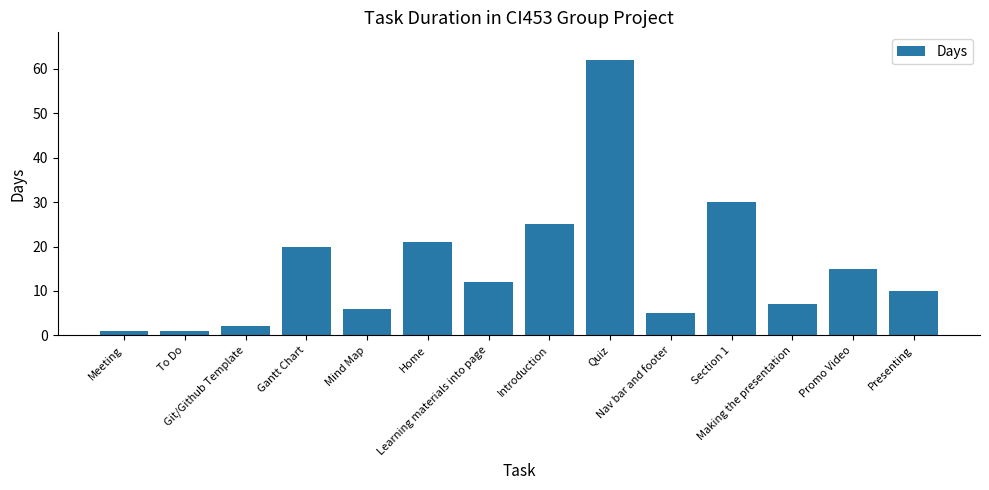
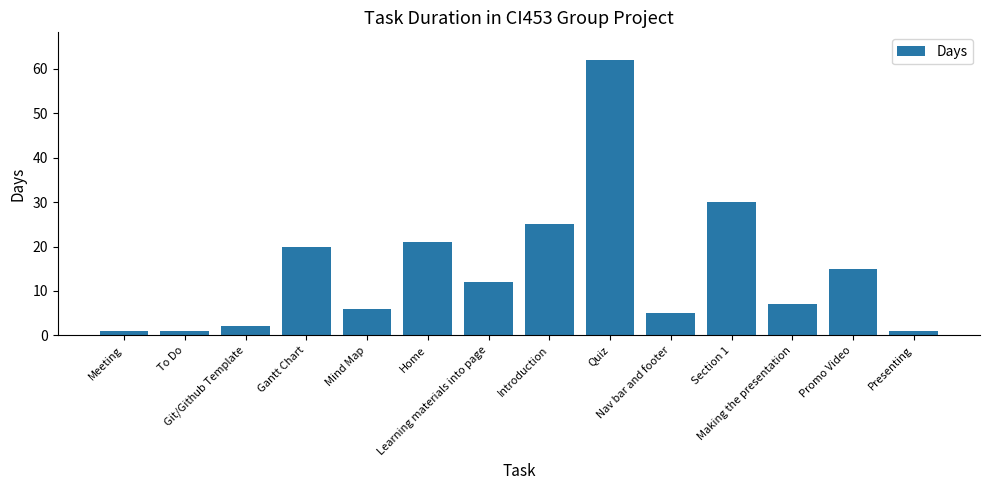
  {
    "Meeting": 1,
    "To Do": 1,
    "Git/Github Template": 2,
    "Gantt Chart": 20,
    "Mind Map": 6,
    "Home": 21,
    "Learning materials into page": 12,
    "Introduction": 25,
    "Quiz": 62,
    "Nav bar and footer": 5,
    "Section 1": 30,
    "Making the presentation": 7,
    "Promo Video": 15,
-   "Presenting": 10
+   "Presenting": 1
  }
